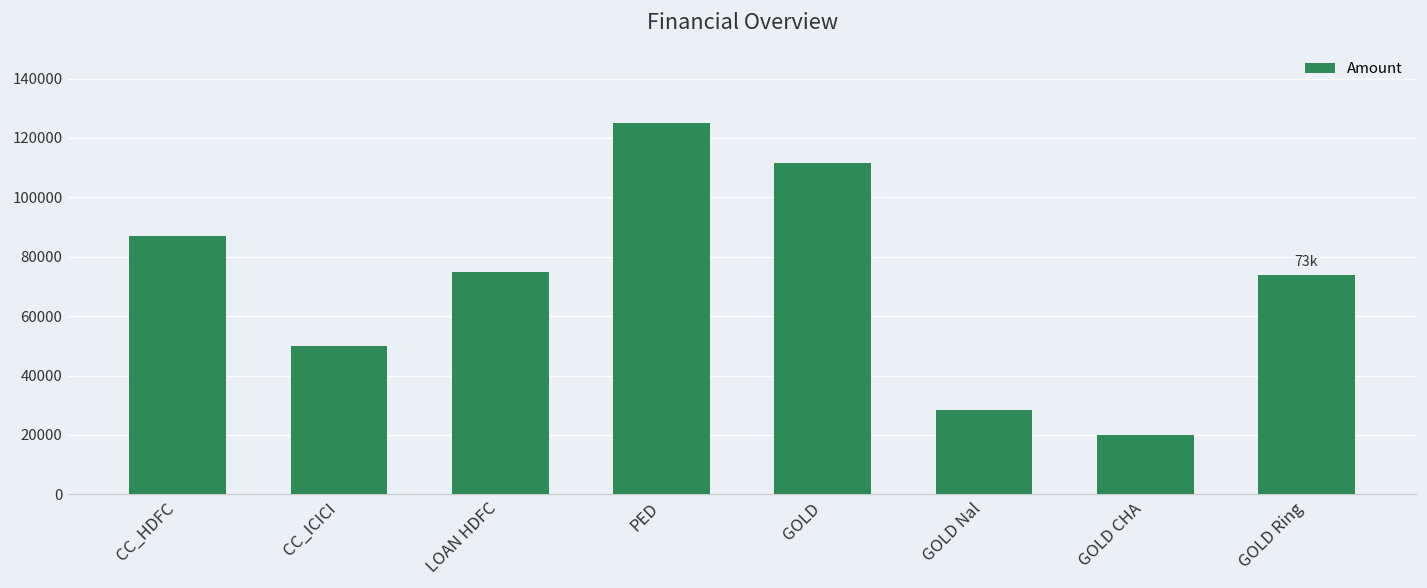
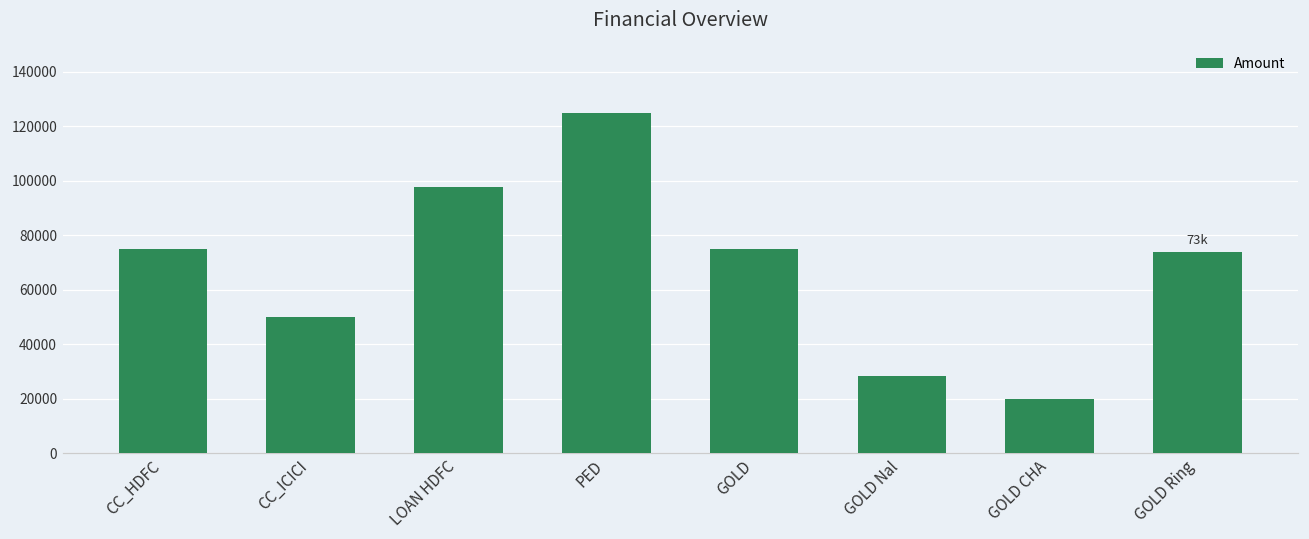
  {
-   "CC_HDFC": 87000,
+   "CC_HDFC": 75000,
    "CC_ICICI": 50000,
-   "LOAN HDFC": 75000,
+   "LOAN HDFC": 98000,
    "PED": 125000,
-   "GOLD": 111000,
+   "GOLD": 75000,
    "GOLD Nal": 28000,
    "GOLD CHA": 20000
  }
